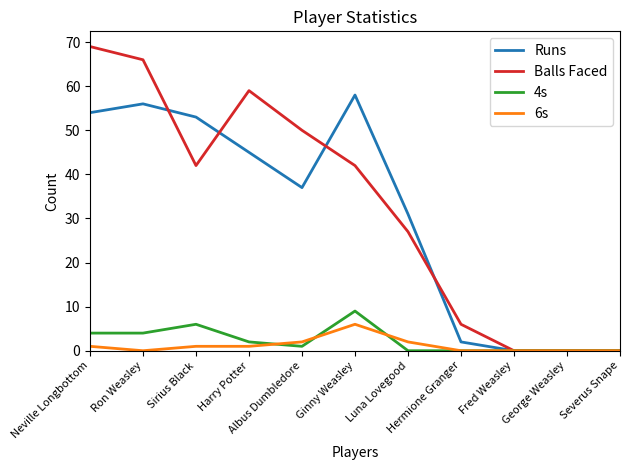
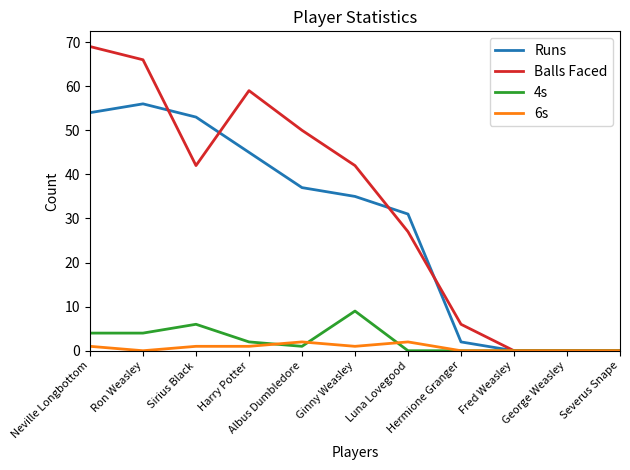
  {
    "Runs": {
      "Neville Longbottom": 54,
      "Ron Weasley": 56,
      "Sirius Black": 53,
      "Harry Potter": 45,
      "Albus Dumbledore": 37,
-     "Ginny Weasley": 58,
+     "Ginny Weasley": 35,
      "Luna Lovegood": 31,
      "Hermione Granger": 2
    },
    "Balls Faced": {
      "Neville Longbottom": 69,
      "Ron Weasley": 66,
      "Sirius Black": 42,
      "Harry Potter": 59,
      "Albus Dumbledore": 50,
      "Ginny Weasley": 42,
      "Luna Lovegood": 27,
      "Hermione Granger": 6
    },
    "4s": {
      "Neville Longbottom": 4,
      "Ron Weasley": 4,
      "Sirius Black": 6,
      "Harry Potter": 2,
      "Albus Dumbledore": 1,
      "Ginny Weasley": 9,
      "Luna Lovegood": 0
    },
    "6s": {
      "Neville Longbottom": 1,
      "Ron Weasley": 0,
      "Sirius Black": 1,
      "Harry Potter": 1,
      "Albus Dumbledore": 2,
-     "Ginny Weasley": 6,
+     "Ginny Weasley": 1,
      "Luna Lovegood": 2
    }
  }
